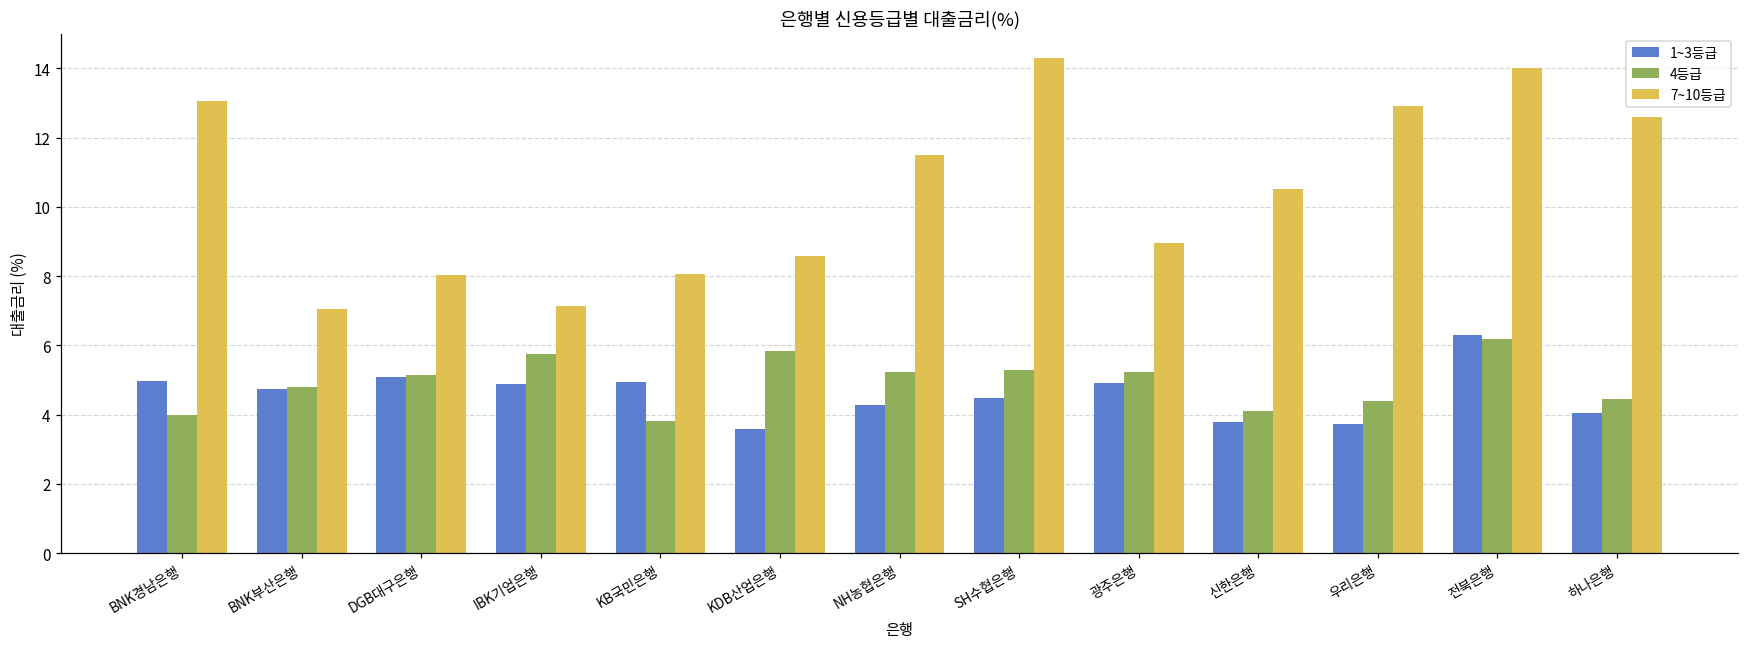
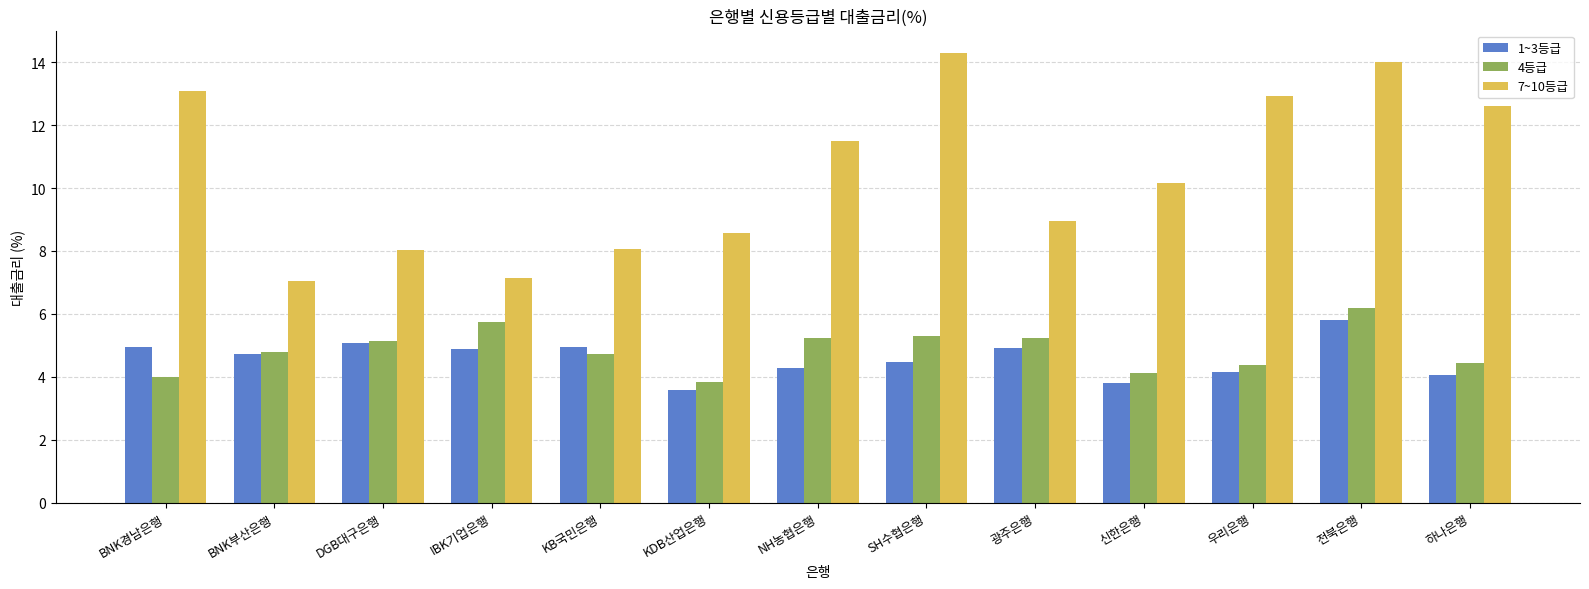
  {
    "1~3등급": {
      "BNK경남은행": 5.0,
      "BNK부산은행": 4.7,
      "DGB대구은행": 5.1,
      "IBK기업은행": 4.9,
      "KB국민은행": 5.0,
      "KDB산업은행": 3.6,
      "NH농협은행": 4.3,
      "SH수협은행": 4.5,
      "광주은행": 4.9,
      "신한은행": 3.8,
-     "우리은행": 3.7,
-     "전북은행": 6.3,
+     "우리은행": 4.2,
+     "전북은행": 5.8,
      "하나은행": 4.1
    },
    "4등급": {
      "BNK경남은행": 4.0,
      "BNK부산은행": 4.8,
      "DGB대구은행": 5.1,
      "IBK기업은행": 5.8,
-     "KB국민은행": 3.8,
-     "KDB산업은행": 5.8,
+     "KB국민은행": 4.7,
+     "KDB산업은행": 3.9,
      "NH농협은행": 5.2,
      "SH수협은행": 5.3,
      "광주은행": 5.2,
      "신한은행": 4.1,
      "우리은행": 4.4,
      "전북은행": 6.2,
      "하나은행": 4.4
    },
    "7~10등급": {
      "BNK경남은행": 13.1,
      "BNK부산은행": 7.1,
      "DGB대구은행": 8.0,
      "IBK기업은행": 7.1,
      "KB국민은행": 8.1,
      "KDB산업은행": 8.6,
      "NH농협은행": 11.5,
      "SH수협은행": 14.3,
      "광주은행": 9.0,
-     "신한은행": 10.5,
+     "신한은행": 10.2,
      "우리은행": 12.9,
      "전북은행": 14.0,
      "하나은행": 12.6
    }
  }
